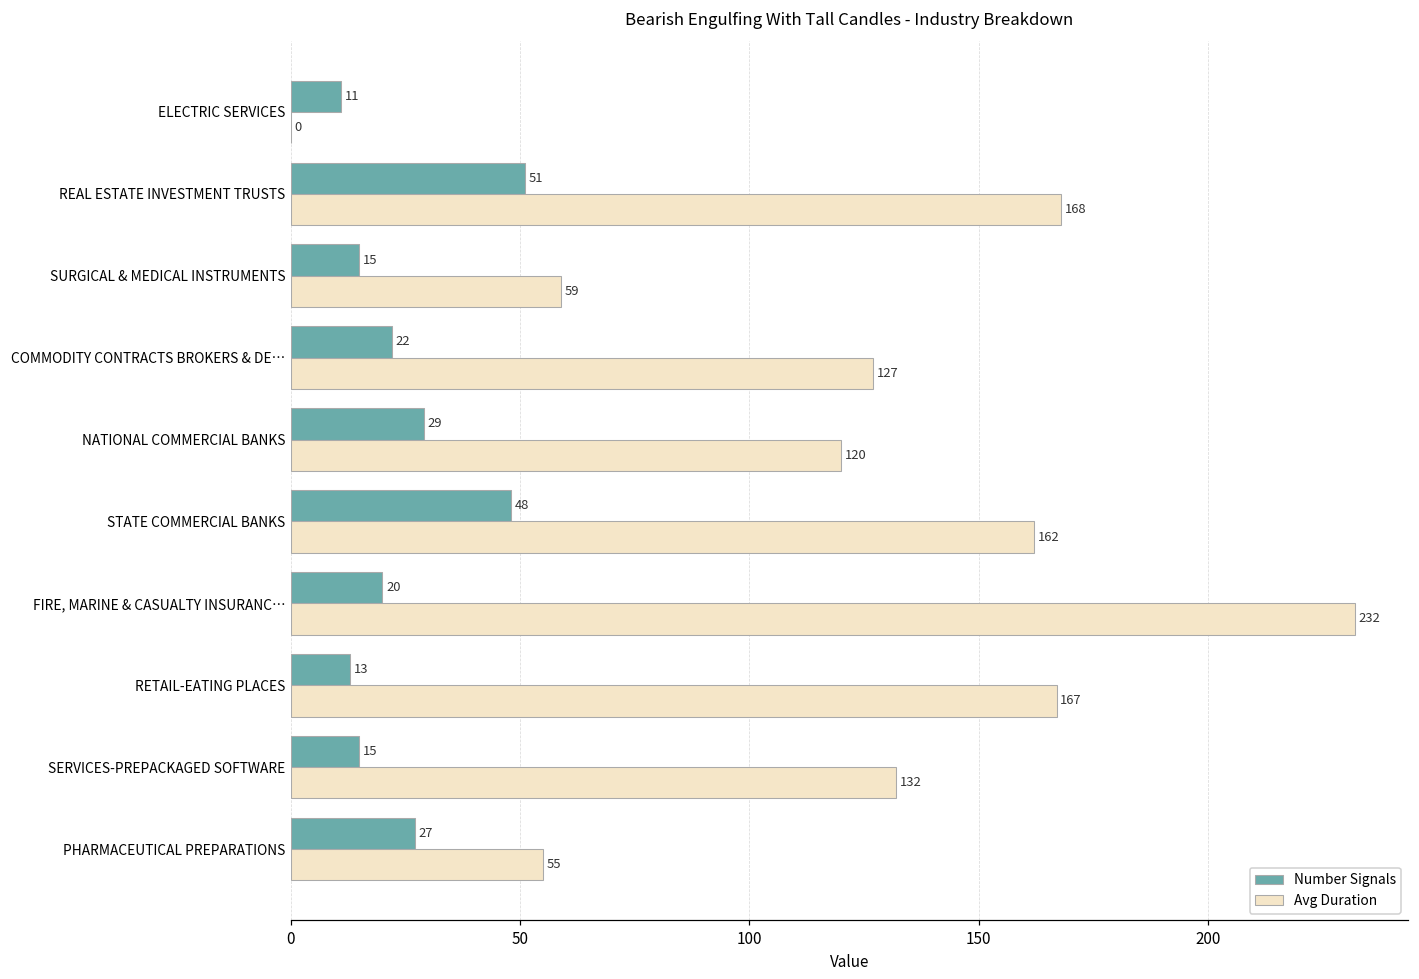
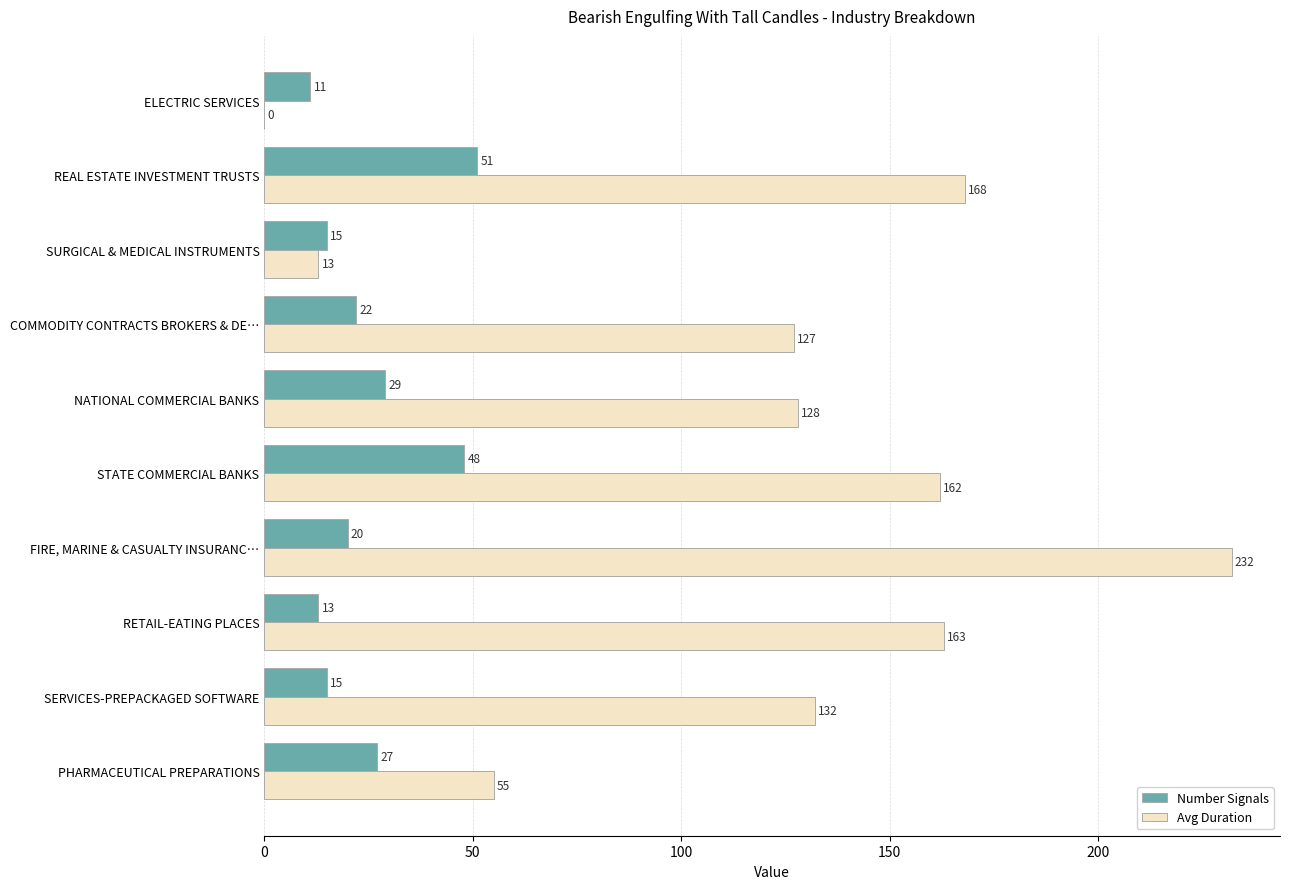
  {
    "Number Signals": {
      "ELECTRIC SERVICES": 11,
      "REAL ESTATE INVESTMENT TRUSTS": 51,
      "SURGICAL & MEDICAL INSTRUMENTS": 15,
      "COMMODITY CONTRACTS BROKERS & DE…": 22,
      "NATIONAL COMMERCIAL BANKS": 29,
      "STATE COMMERCIAL BANKS": 48,
      "FIRE, MARINE & CASUALTY INSURANC…": 20,
      "RETAIL-EATING PLACES": 13,
      "SERVICES-PREPACKAGED SOFTWARE": 15,
      "PHARMACEUTICAL PREPARATIONS": 27
    },
    "Avg Duration": {
      "ELECTRIC SERVICES": 0,
      "REAL ESTATE INVESTMENT TRUSTS": 168,
-     "SURGICAL & MEDICAL INSTRUMENTS": 59,
+     "SURGICAL & MEDICAL INSTRUMENTS": 13,
      "COMMODITY CONTRACTS BROKERS & DE…": 127,
-     "NATIONAL COMMERCIAL BANKS": 120,
+     "NATIONAL COMMERCIAL BANKS": 128,
      "STATE COMMERCIAL BANKS": 162,
      "FIRE, MARINE & CASUALTY INSURANC…": 232,
-     "RETAIL-EATING PLACES": 167,
+     "RETAIL-EATING PLACES": 163,
      "SERVICES-PREPACKAGED SOFTWARE": 132,
      "PHARMACEUTICAL PREPARATIONS": 55
    }
  }
